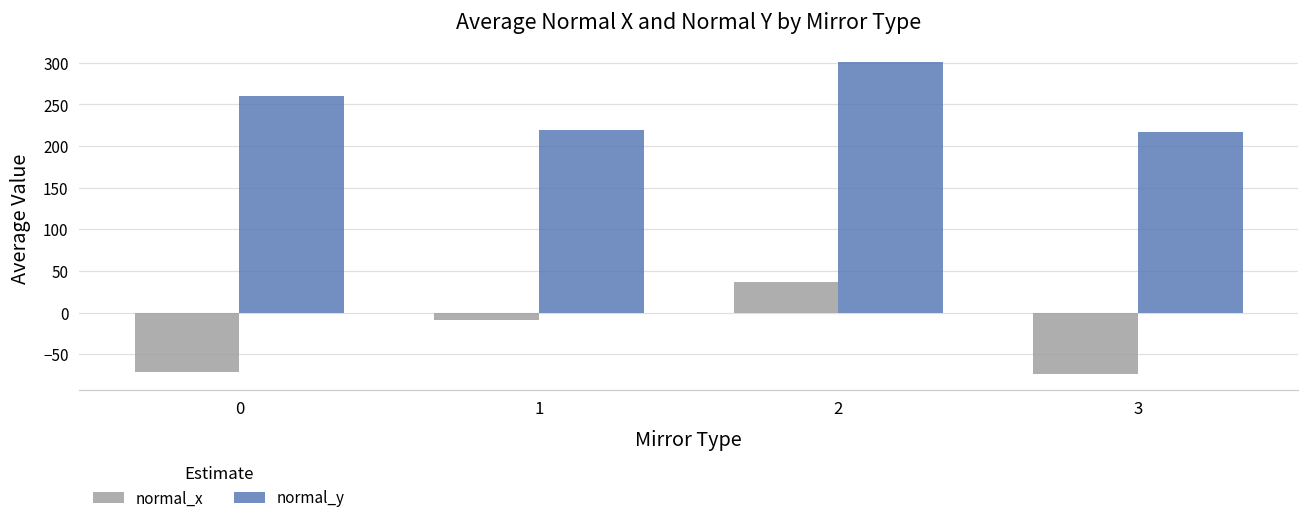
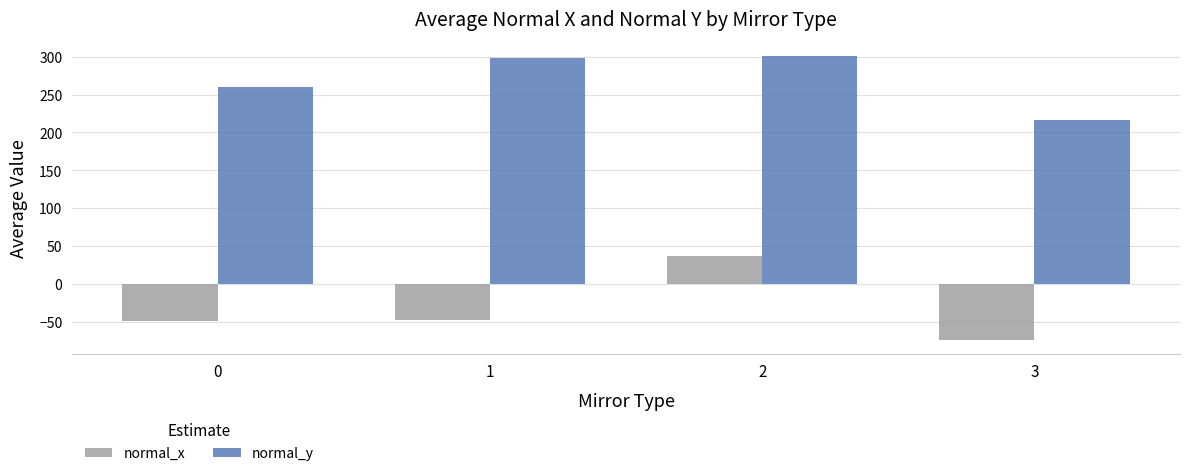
  {
    "normal_x": {
-     "0": -70,
-     "1": -10,
+     "0": -50,
+     "1": -50,
      "2": 40,
      "3": -70
    },
    "normal_y": {
      "0": 260,
-     "1": 220,
+     "1": 300,
      "2": 300,
      "3": 220
    }
  }
